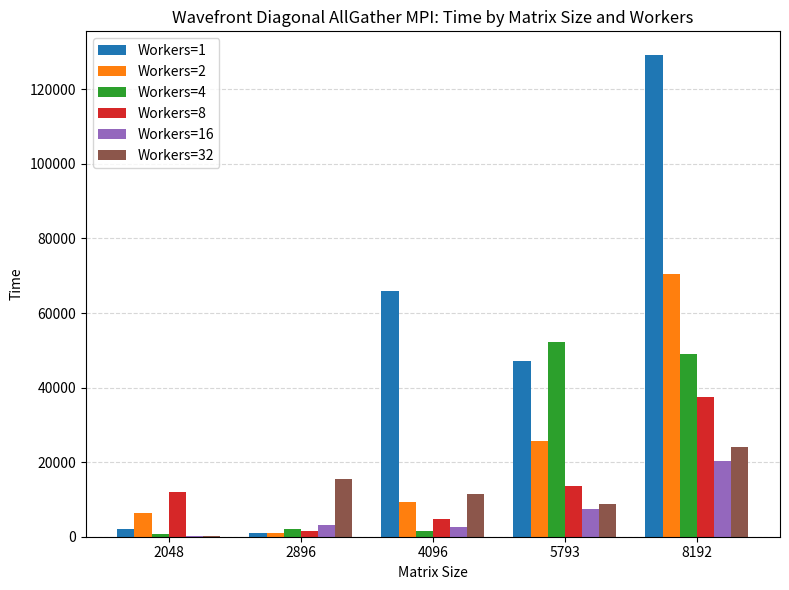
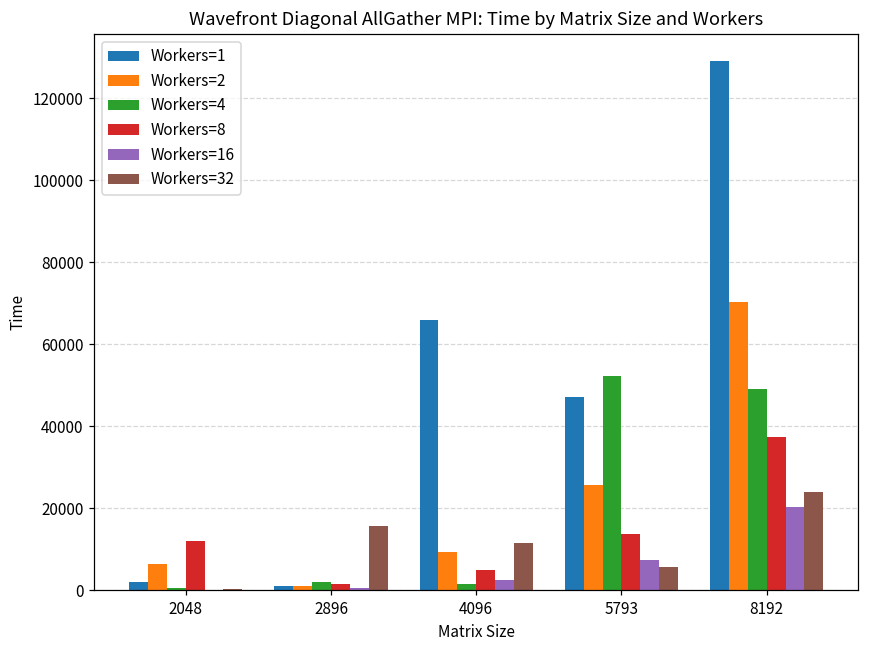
  {
    "Workers=1": {
      "2048": 2000,
      "2896": 1000,
      "4096": 66000,
      "5793": 47000,
      "8192": 129000
    },
    "Workers=2": {
      "2048": 6000,
      "2896": 1000,
      "4096": 9000,
      "5793": 26000,
      "8192": 70000
    },
    "Workers=4": {
      "2896": 2000,
      "4096": 2000,
      "5793": 52000,
      "8192": 49000
    },
    "Workers=8": {
      "2048": 12000,
      "2896": 2000,
      "4096": 5000,
      "5793": 14000,
      "8192": 37000
    },
    "Workers=16": {
-     "2896": 3000,
+     "2896": 1000,
      "4096": 3000,
      "5793": 7000,
      "8192": 20000
    },
    "Workers=32": {
      "2896": 16000,
      "4096": 12000,
-     "5793": 9000,
+     "5793": 6000,
      "8192": 24000
    }
  }
